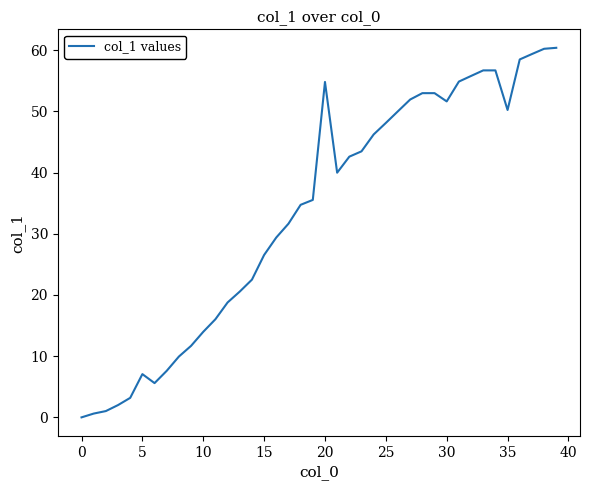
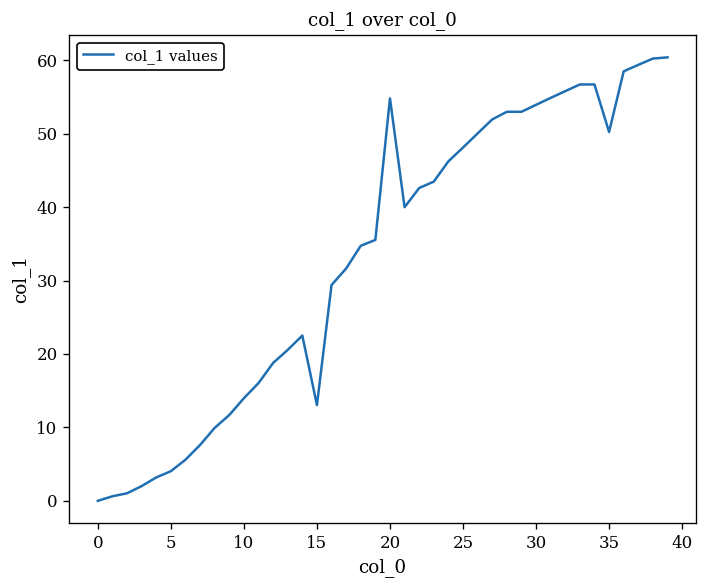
  {
    "0": 0,
-   "5": 7,
+   "5": 4,
    "10": 14,
-   "15": 27,
+   "15": 13,
    "20": 55,
    "25": 48,
-   "30": 52,
+   "30": 54,
    "35": 50
  }
